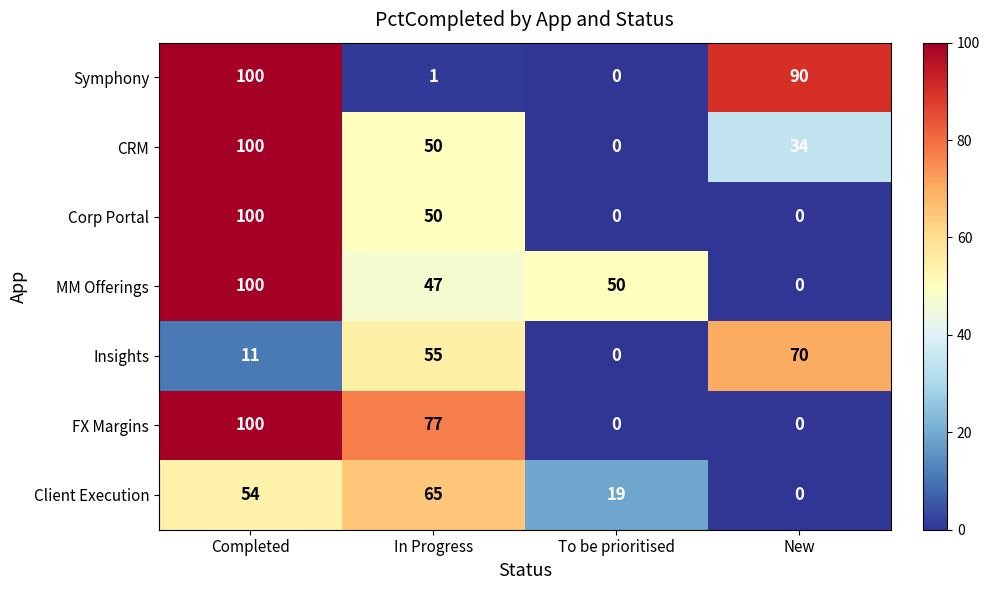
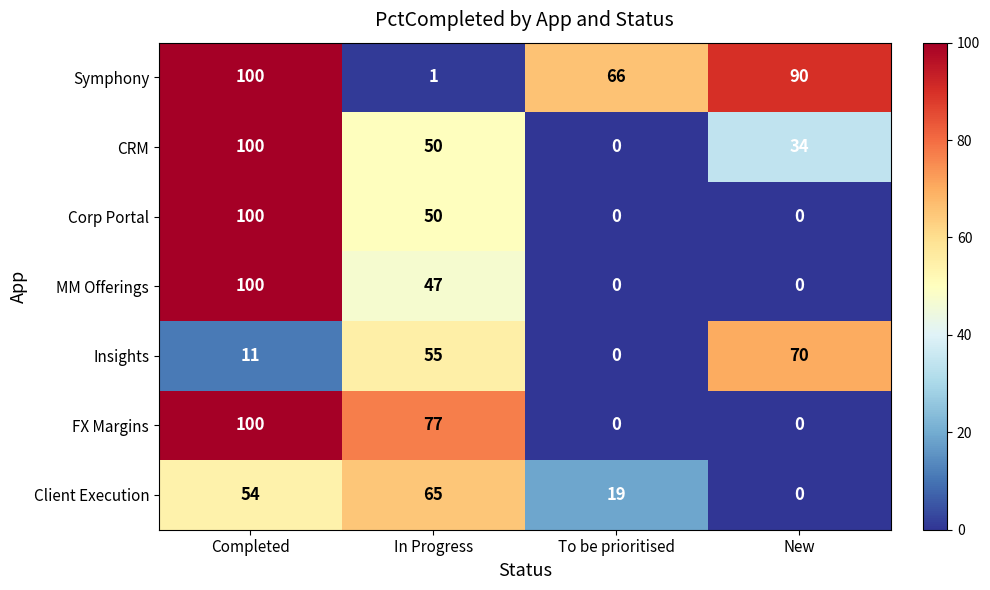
  {
    "Symphony": {
      "Completed": 100,
      "In Progress": 1,
-     "To be prioritised": 0,
+     "To be prioritised": 66,
      "New": 90
    },
    "CRM": {
      "Completed": 100,
      "In Progress": 50,
      "To be prioritised": 0,
      "New": 34
    },
    "Corp Portal": {
      "Completed": 100,
      "In Progress": 50,
      "To be prioritised": 0,
      "New": 0
    },
    "MM Offerings": {
      "Completed": 100,
      "In Progress": 47,
-     "To be prioritised": 50,
+     "To be prioritised": 0,
      "New": 0
    },
    "Insights": {
      "Completed": 11,
      "In Progress": 55,
      "To be prioritised": 0,
      "New": 70
    },
    "FX Margins": {
      "Completed": 100,
      "In Progress": 77,
      "To be prioritised": 0,
      "New": 0
    },
    "Client Execution": {
      "Completed": 54,
      "In Progress": 65,
      "To be prioritised": 19,
      "New": 0
    }
  }
